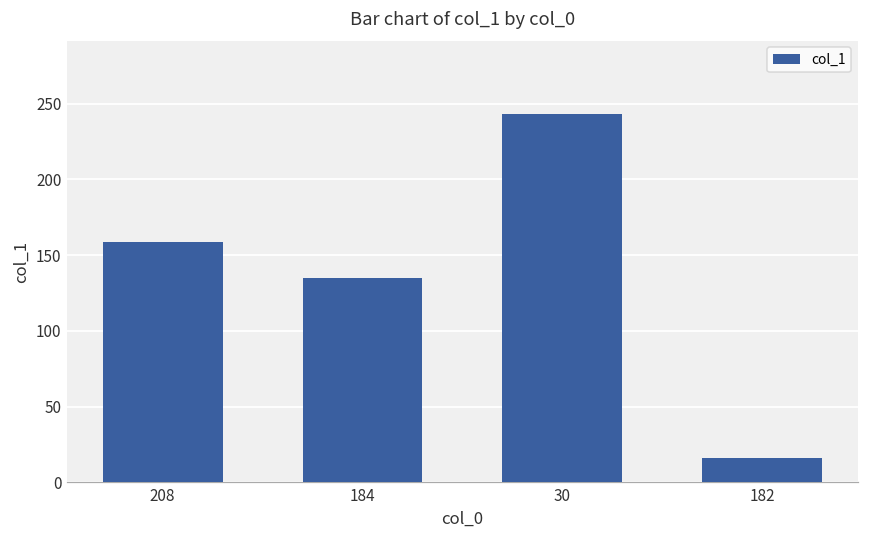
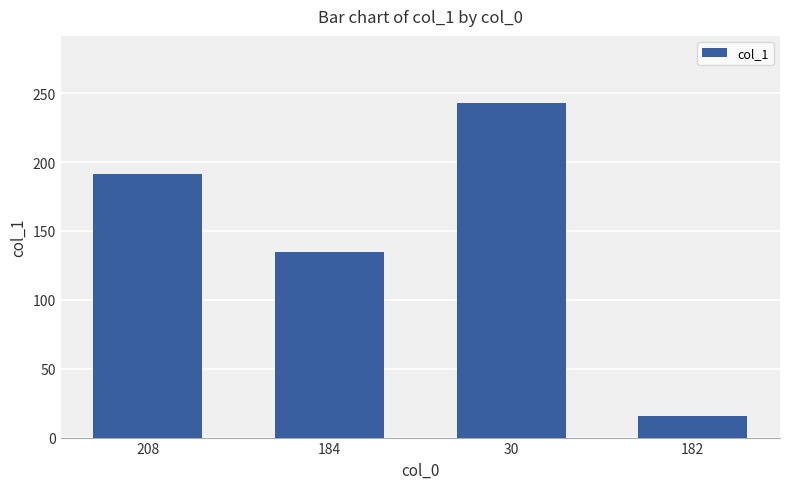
  {
-   "208": 159,
+   "208": 191,
    "184": 135,
    "30": 243,
    "182": 16
  }
